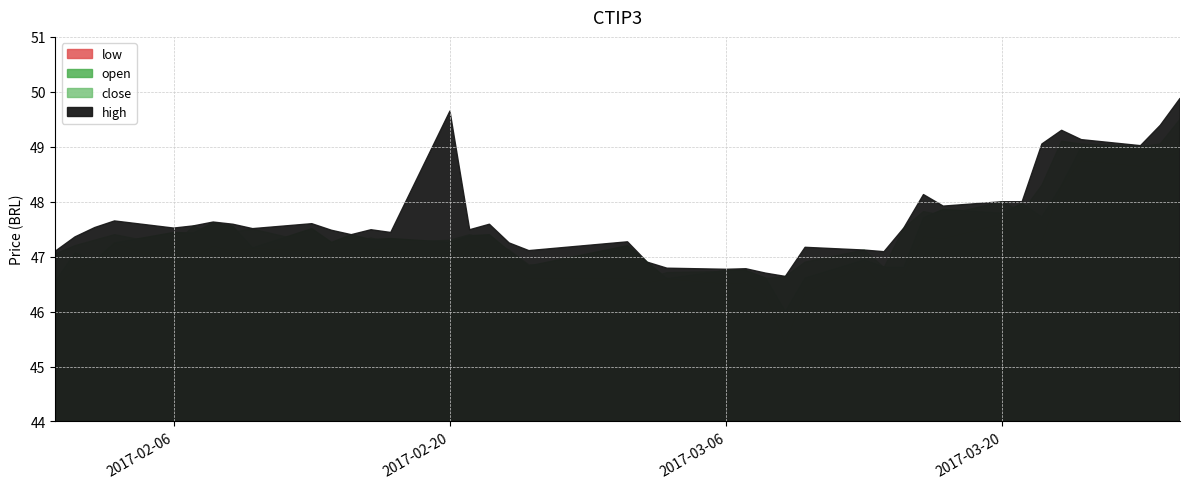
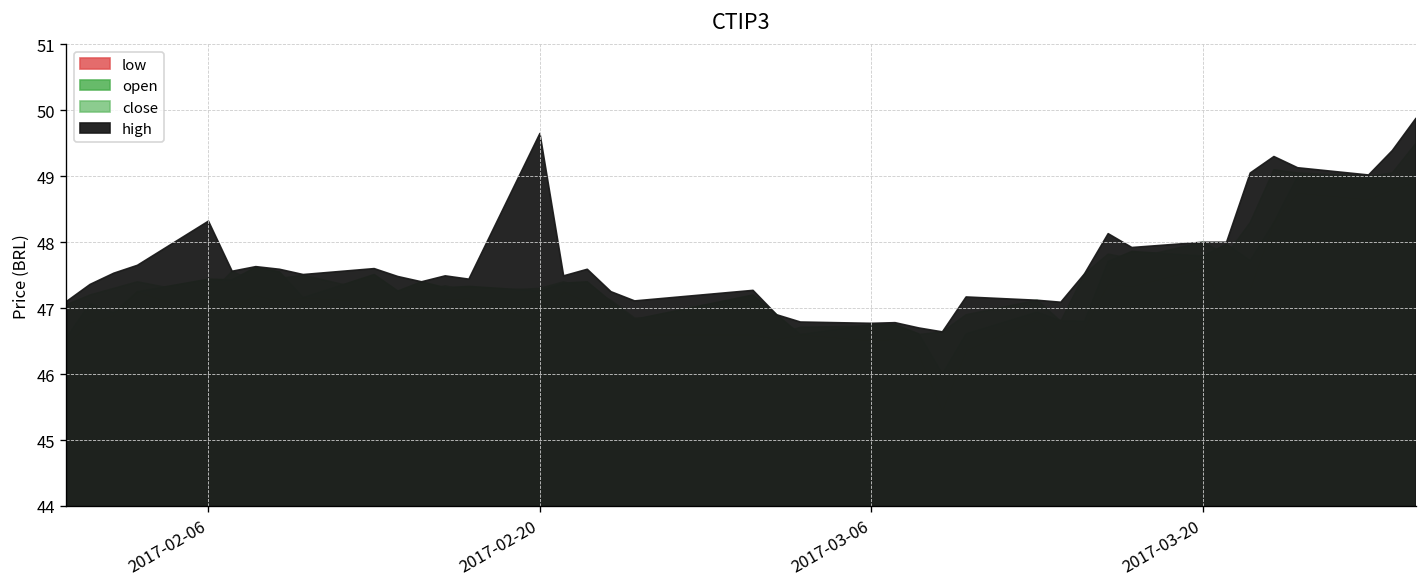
  {
    "low": {
      "2017-02-06": 46.9,
      "2017-02-20": 46.8,
      "2017-03-06": 46.5,
      "2017-03-20": 47.6
    },
    "high": {
-     "2017-02-06": 47.5,
+     "2017-02-06": 48.3,
      "2017-02-20": 49.7
    }
  }
